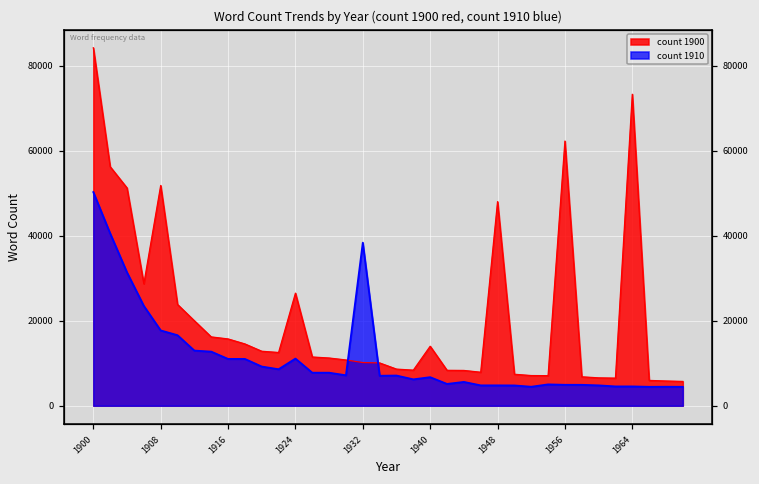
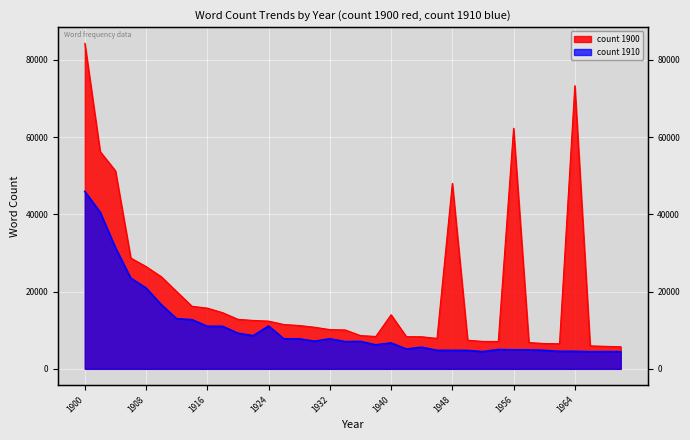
  {
    "count 1900": {
      "1900": 84000,
-     "1908": 52000,
+     "1908": 26000,
      "1916": 16000,
-     "1924": 26000,
+     "1924": 12000,
      "1932": 10000,
      "1940": 14000,
      "1948": 48000,
      "1956": 62000,
      "1964": 73000
    },
    "count 1910": {
-     "1900": 50000,
-     "1908": 18000,
+     "1900": 46000,
+     "1908": 21000,
      "1916": 11000,
      "1924": 11000,
-     "1932": 38000,
+     "1932": 8000,
      "1940": 7000,
      "1948": 5000,
      "1956": 5000,
      "1964": 5000
    }
  }
